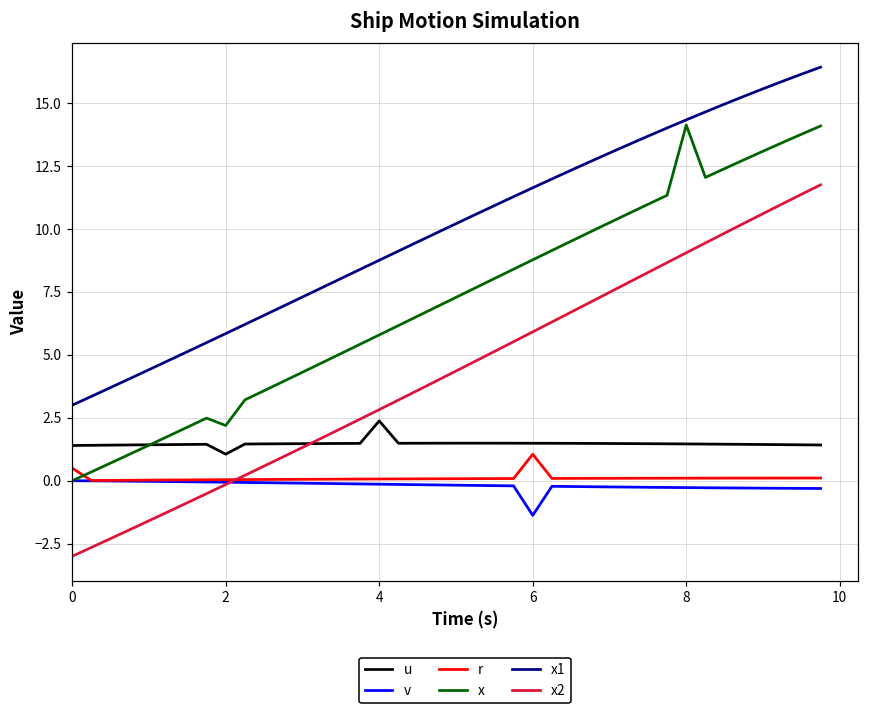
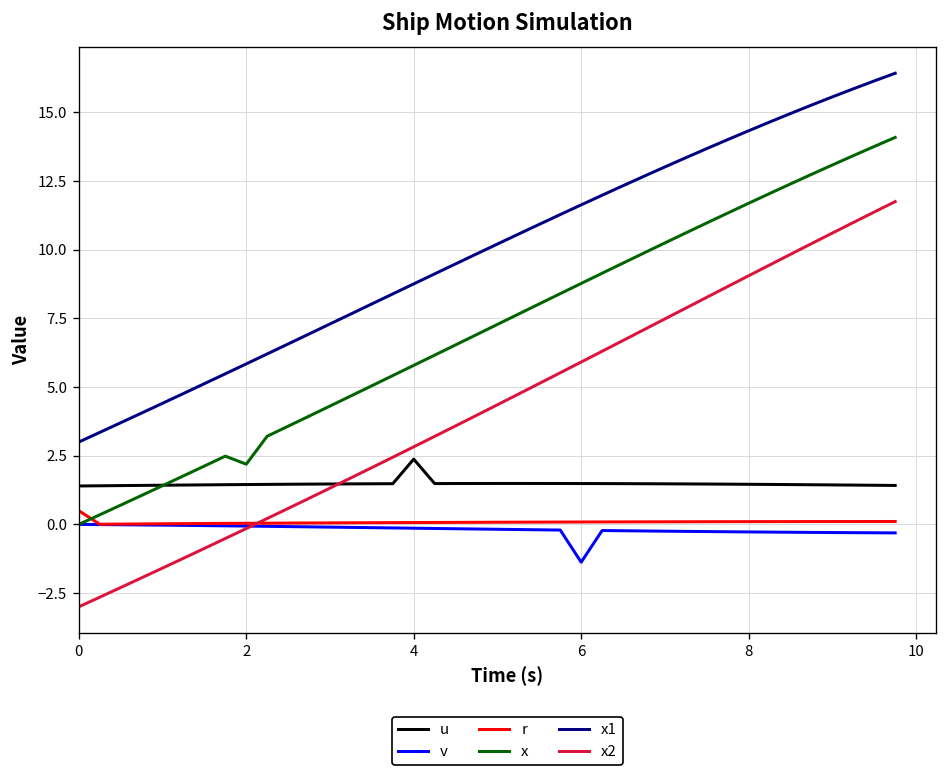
  {
    "u": {
      "0": 1.4,
-     "2": 1.1,
+     "2": 1.5,
      "4": 2.4,
      "6": 1.5,
      "8": 1.5
    },
    "v": {
      "4": -0.1,
      "6": -1.4,
      "8": -0.3
    },
    "r": {
      "0": 0.5,
      "4": 0.1,
-     "6": 1.1,
+     "6": 0.1,
      "8": 0.1
    },
    "x": {
      "2": 2.2,
      "4": 5.8,
      "6": 8.8,
-     "8": 14.1
+     "8": 11.7
    },
    "x1": {
      "0": 3.0,
      "2": 5.8,
      "4": 8.8,
      "6": 11.6,
      "8": 14.3
    },
    "x2": {
      "0": -3.0,
      "4": 2.8,
      "6": 5.9,
      "8": 9.1
    }
  }
